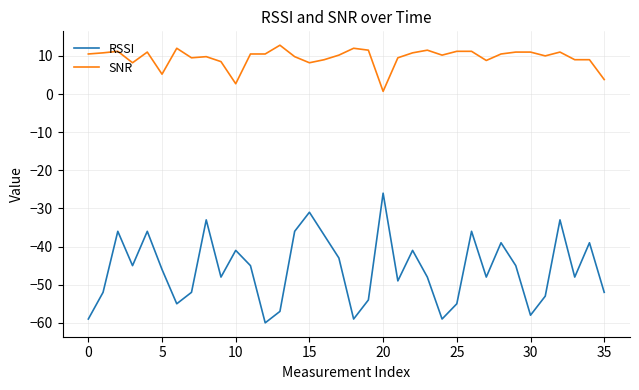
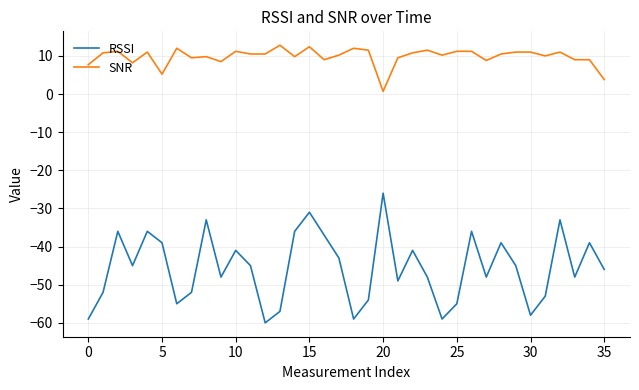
  {
    "RSSI": {
      "0": -59,
-     "5": -46,
+     "5": -39,
      "10": -41,
      "15": -31,
      "20": -26,
      "25": -55,
      "30": -58,
-     "35": -52
+     "35": -46
    },
    "SNR": {
-     "0": 11,
+     "0": 8,
      "5": 5,
-     "10": 3,
-     "15": 8,
+     "10": 11,
+     "15": 12,
      "20": 1,
      "25": 11,
      "30": 11,
      "35": 4
    }
  }
